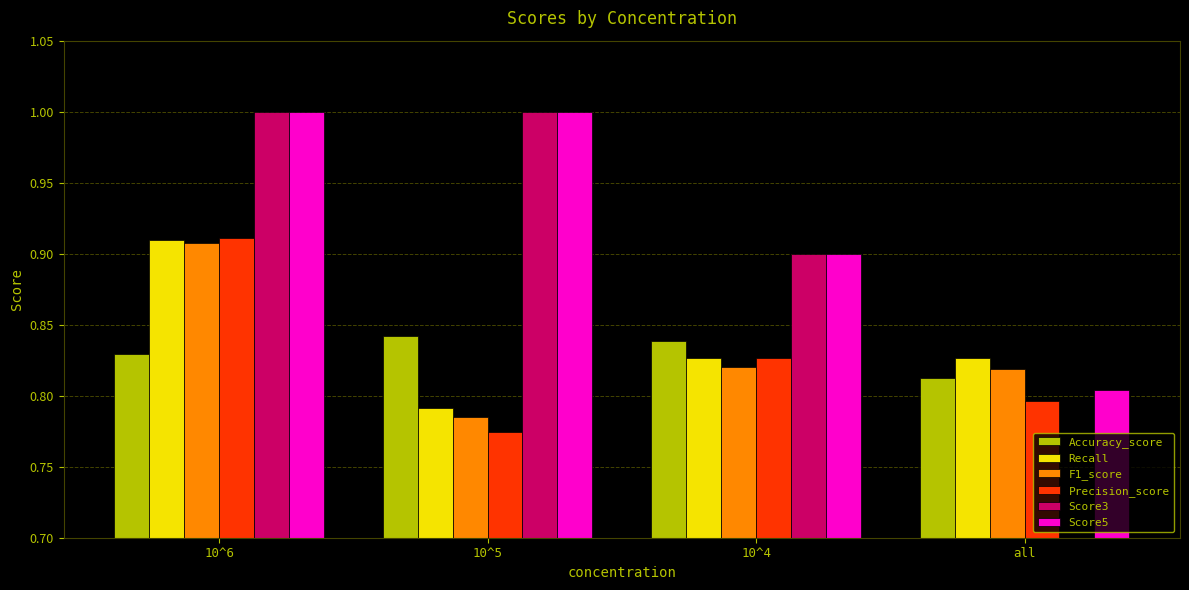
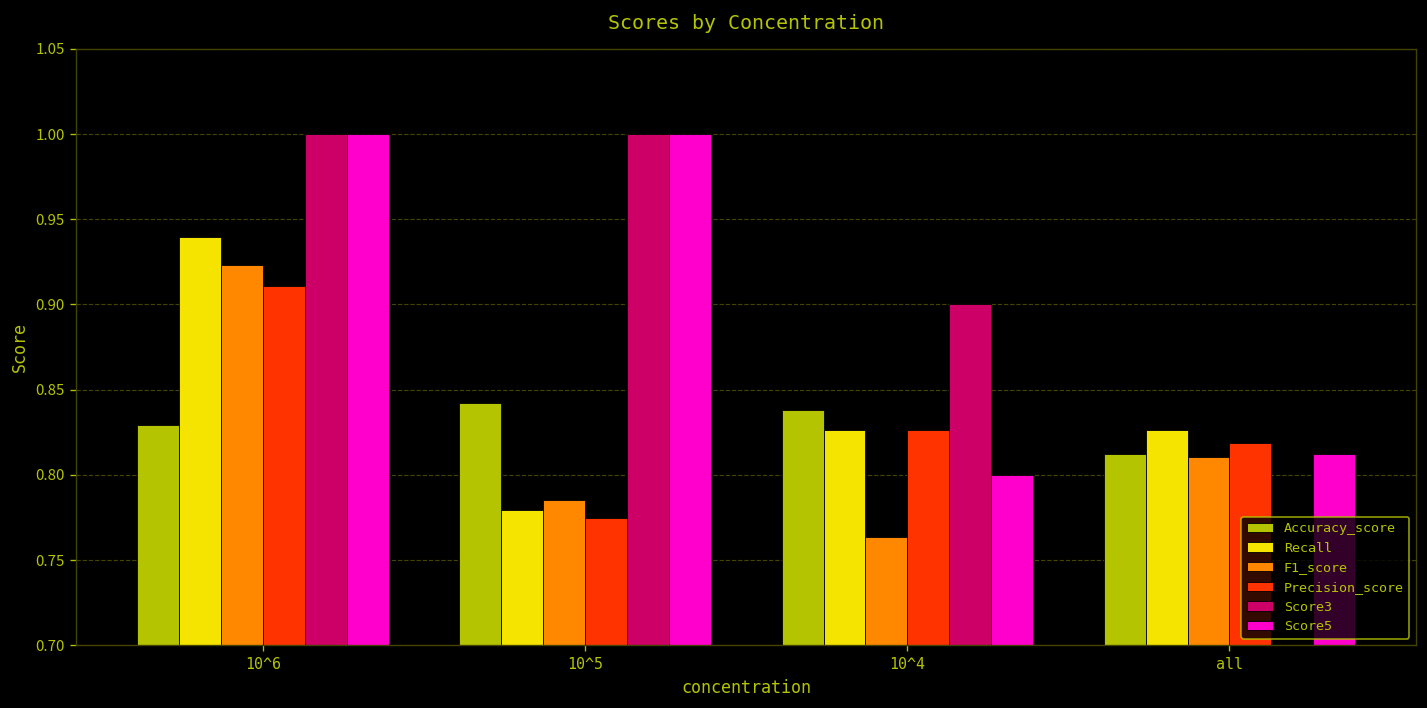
  {
    "Accuracy_score": {
      "10^6": 0.829,
      "10^5": 0.842,
      "10^4": 0.838,
      "all": 0.813
    },
    "Recall": {
-     "10^6": 0.910,
-     "10^5": 0.792,
+     "10^6": 0.940,
+     "10^5": 0.780,
      "10^4": 0.826,
      "all": 0.827
    },
    "F1_score": {
-     "10^6": 0.907,
+     "10^6": 0.923,
      "10^5": 0.785,
-     "10^4": 0.820,
-     "all": 0.819
+     "10^4": 0.763,
+     "all": 0.810
    },
    "Precision_score": {
      "10^6": 0.911,
      "10^5": 0.775,
      "10^4": 0.826,
-     "all": 0.796
+     "all": 0.818
    },
    "Score3": {
      "10^6": 1.000,
      "10^5": 1.000,
      "10^4": 0.900
    },
    "Score5": {
      "10^6": 1.000,
      "10^5": 1.000,
-     "10^4": 0.9,
-     "all": 0.804
+     "10^4": 0.8,
+     "all": 0.813
    }
  }
